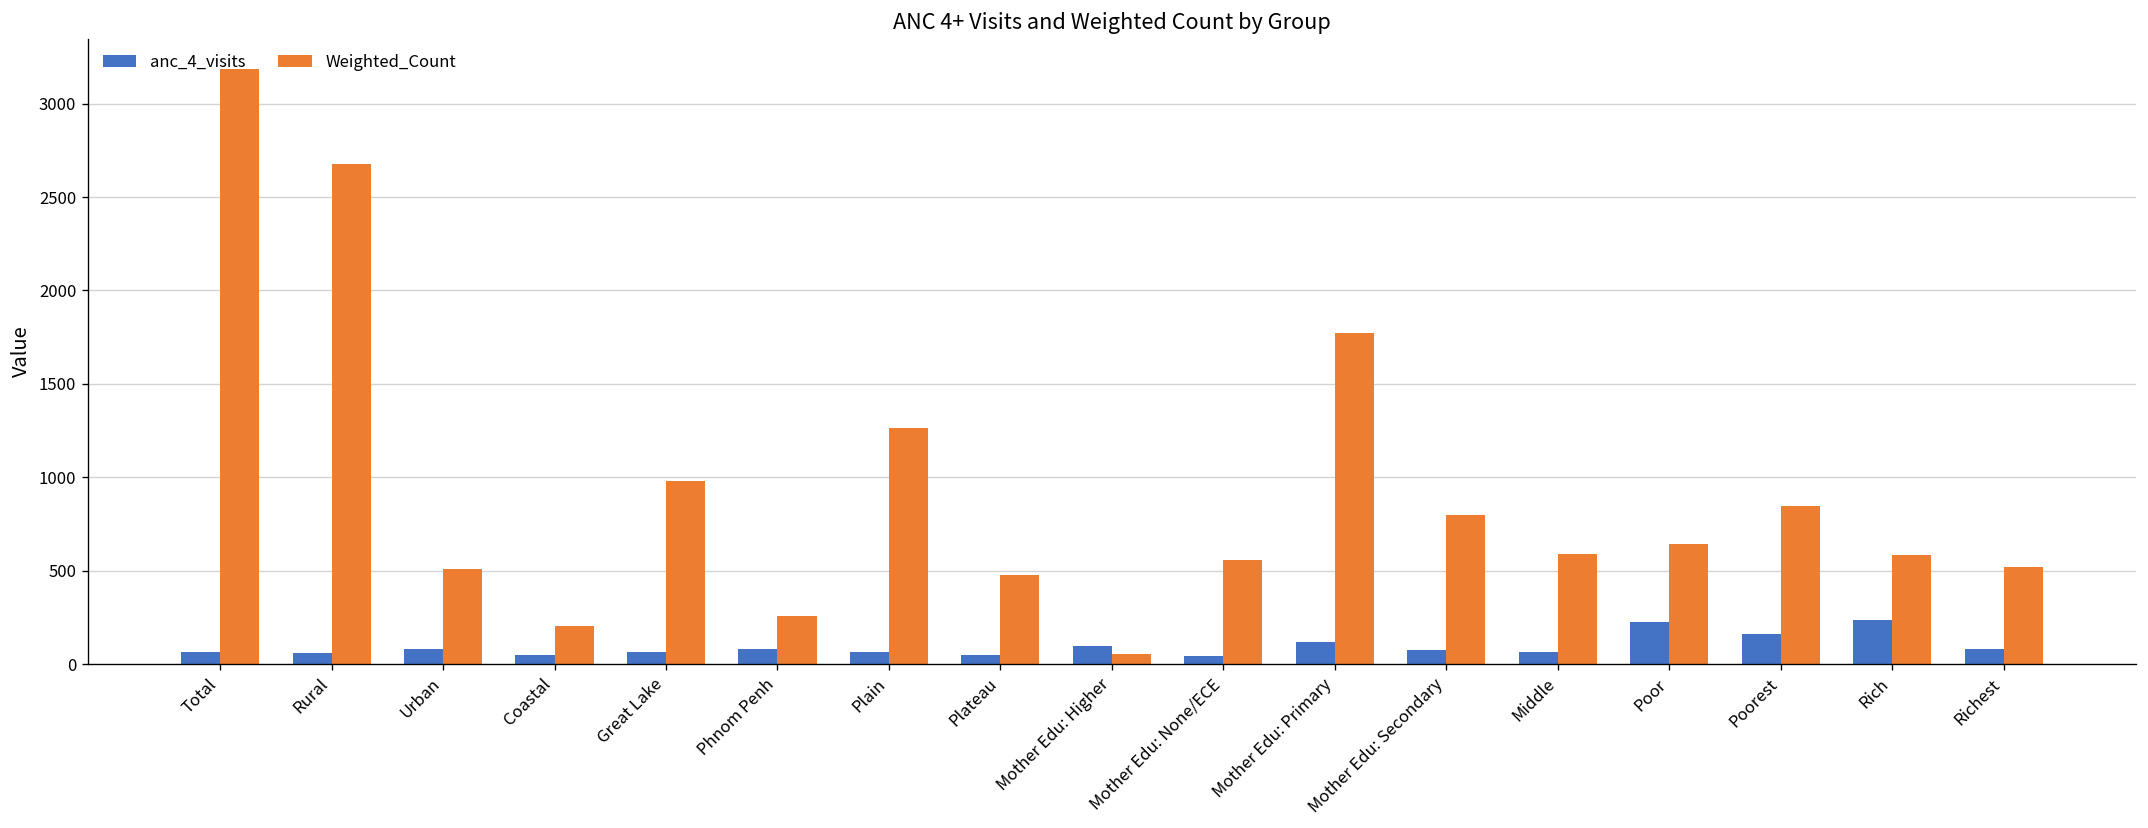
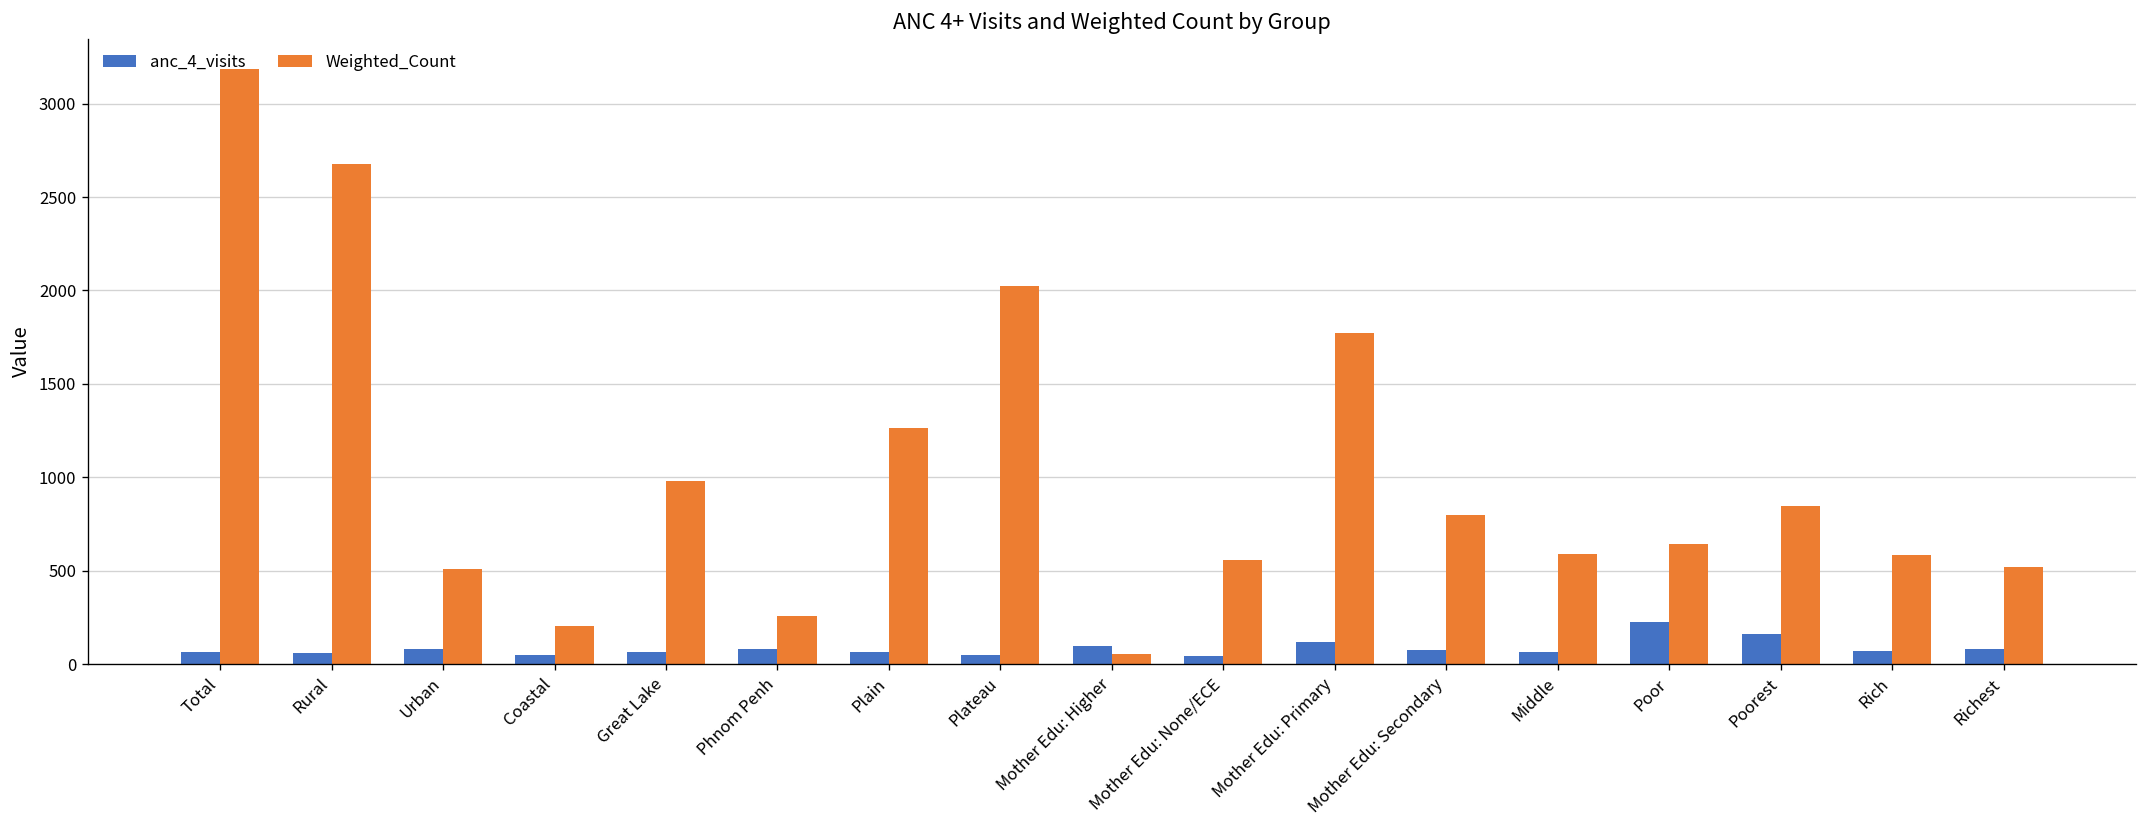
  {
    "anc_4_visits": {
      "Total": 60,
      "Rural": 60,
      "Urban": 80,
      "Coastal": 50,
      "Great Lake": 70,
      "Phnom Penh": 80,
      "Plain": 70,
      "Plateau": 50,
      "Mother Edu: Higher": 100,
      "Mother Edu: None/ECE": 40,
      "Mother Edu: Primary": 120,
      "Mother Edu: Secondary": 80,
      "Middle": 70,
      "Poor": 220,
      "Poorest": 160,
-     "Rich": 240,
+     "Rich": 70,
      "Richest": 80
    },
    "Weighted_Count": {
      "Total": 3190,
      "Rural": 2680,
      "Urban": 510,
      "Coastal": 200,
      "Great Lake": 980,
      "Phnom Penh": 260,
      "Plain": 1270,
-     "Plateau": 480,
+     "Plateau": 2020,
      "Mother Edu: Higher": 60,
      "Mother Edu: None/ECE": 560,
      "Mother Edu: Primary": 1770,
      "Mother Edu: Secondary": 800,
      "Middle": 590,
      "Poor": 640,
      "Poorest": 850,
      "Rich": 590,
      "Richest": 520
    }
  }
